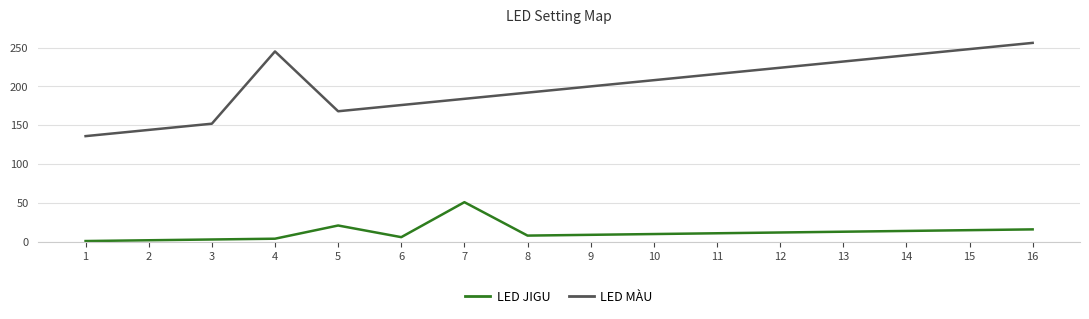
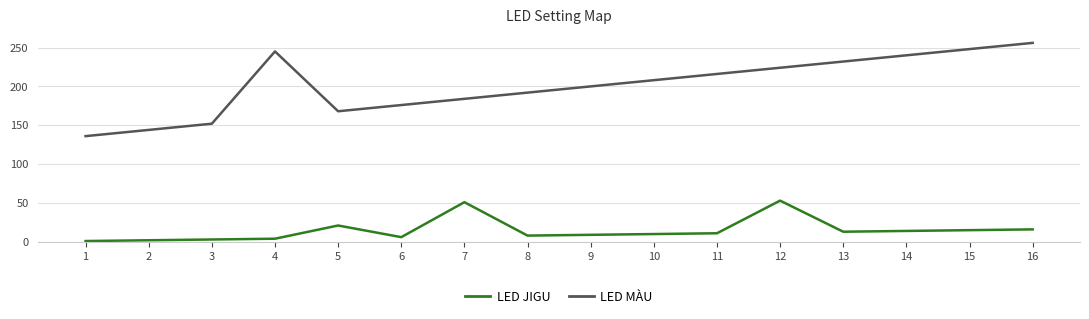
  {
    "LED JIGU": {
      "1": 0,
      "2": 0,
      "3": 0,
      "4": 0,
      "5": 20,
      "6": 10,
      "7": 50,
      "8": 10,
      "9": 10,
      "10": 10,
      "11": 10,
-     "12": 10,
+     "12": 50,
      "13": 10,
      "14": 10,
      "15": 20,
      "16": 20
    },
    "LED MÀU": {
      "1": 140,
      "2": 140,
      "3": 150,
      "4": 250,
      "5": 170,
      "6": 180,
      "7": 180,
      "8": 190,
      "9": 200,
      "10": 210,
      "11": 220,
      "12": 220,
      "13": 230,
      "14": 240,
      "15": 250,
      "16": 260
    }
  }
